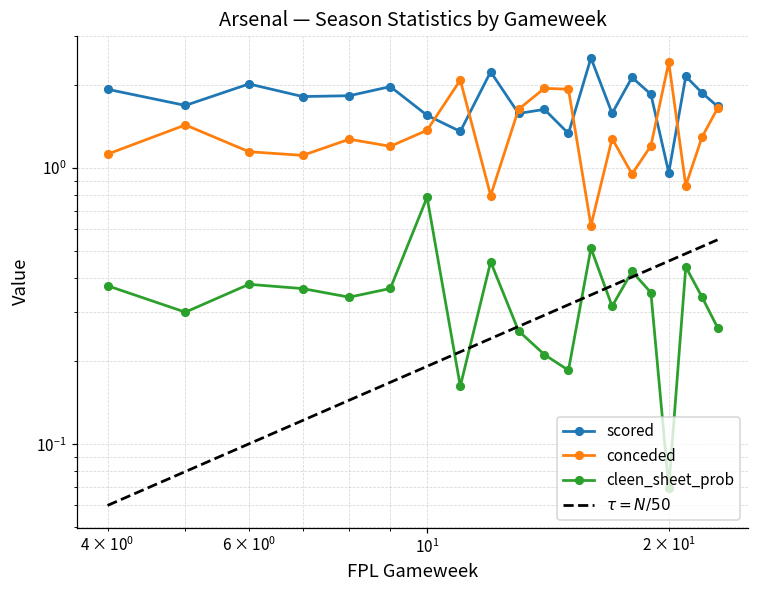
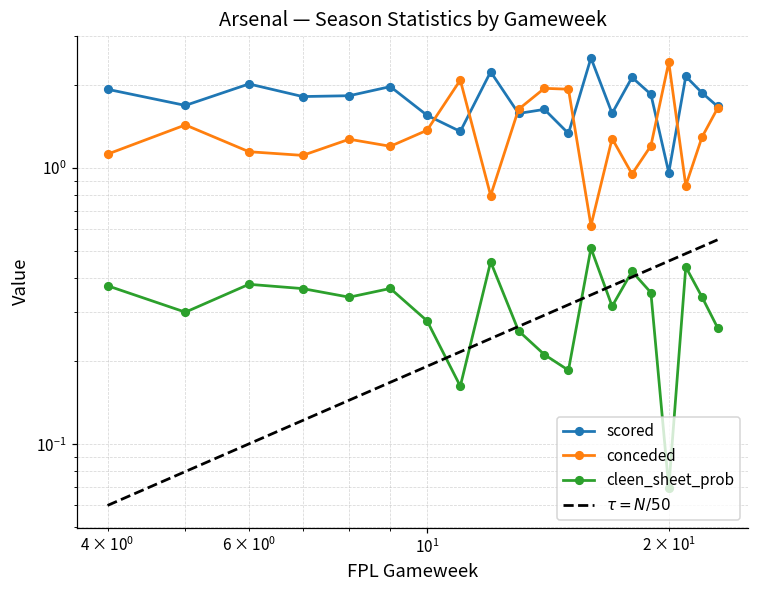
  {
    "scored": {
      "10^1": 1.6
    },
    "conceded": {
      "10^1": 1.4
    },
    "cleen_sheet_prob": {
-     "10^1": 0.78
+     "10^1": 0.28
    }
  }
